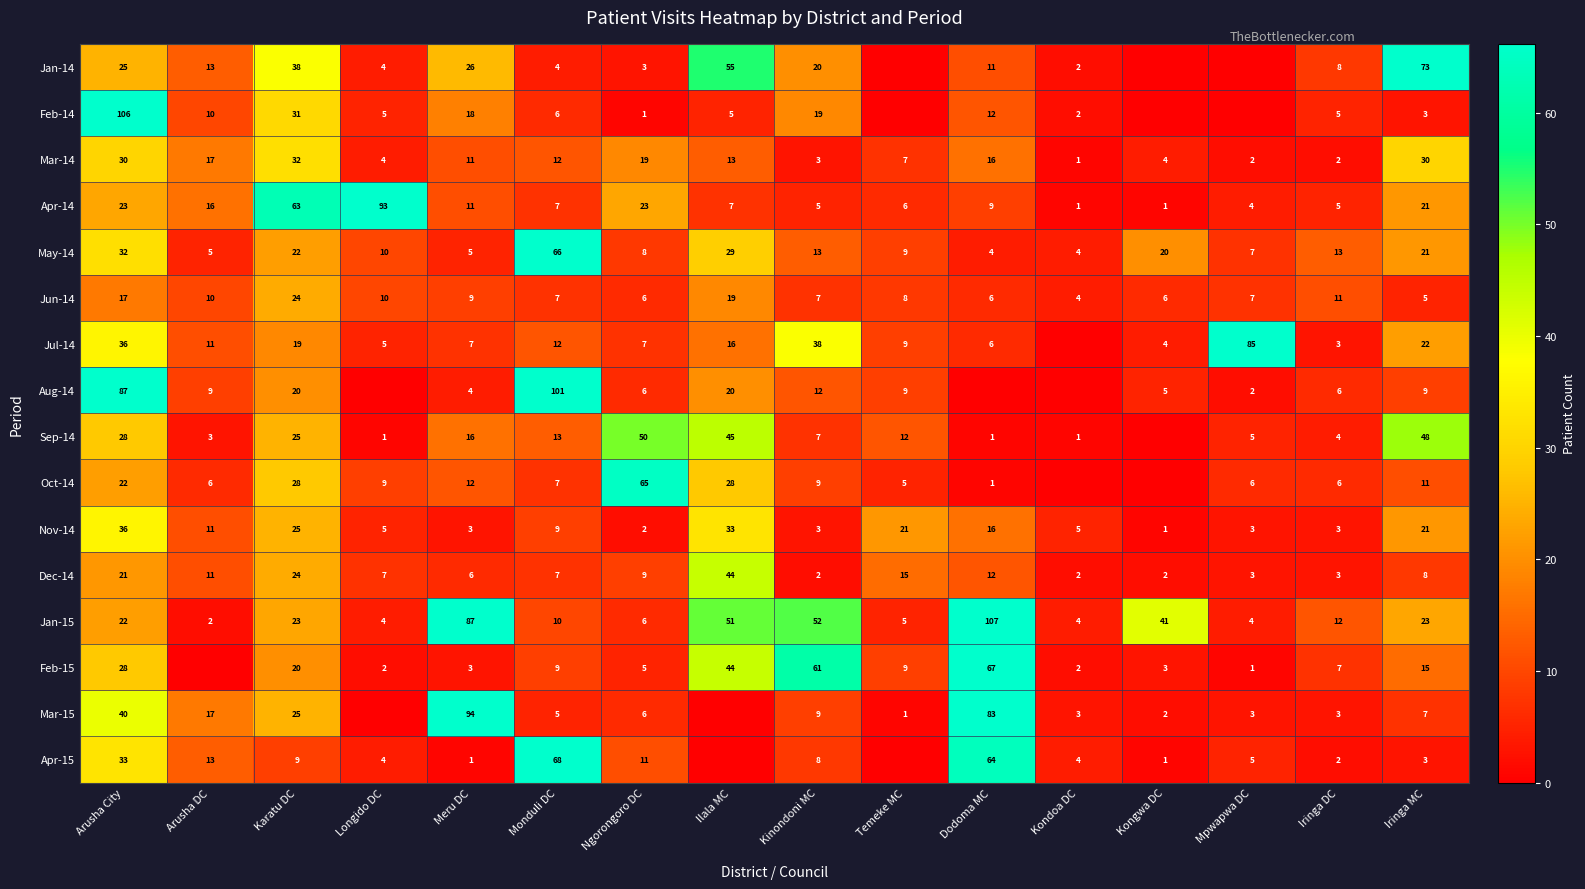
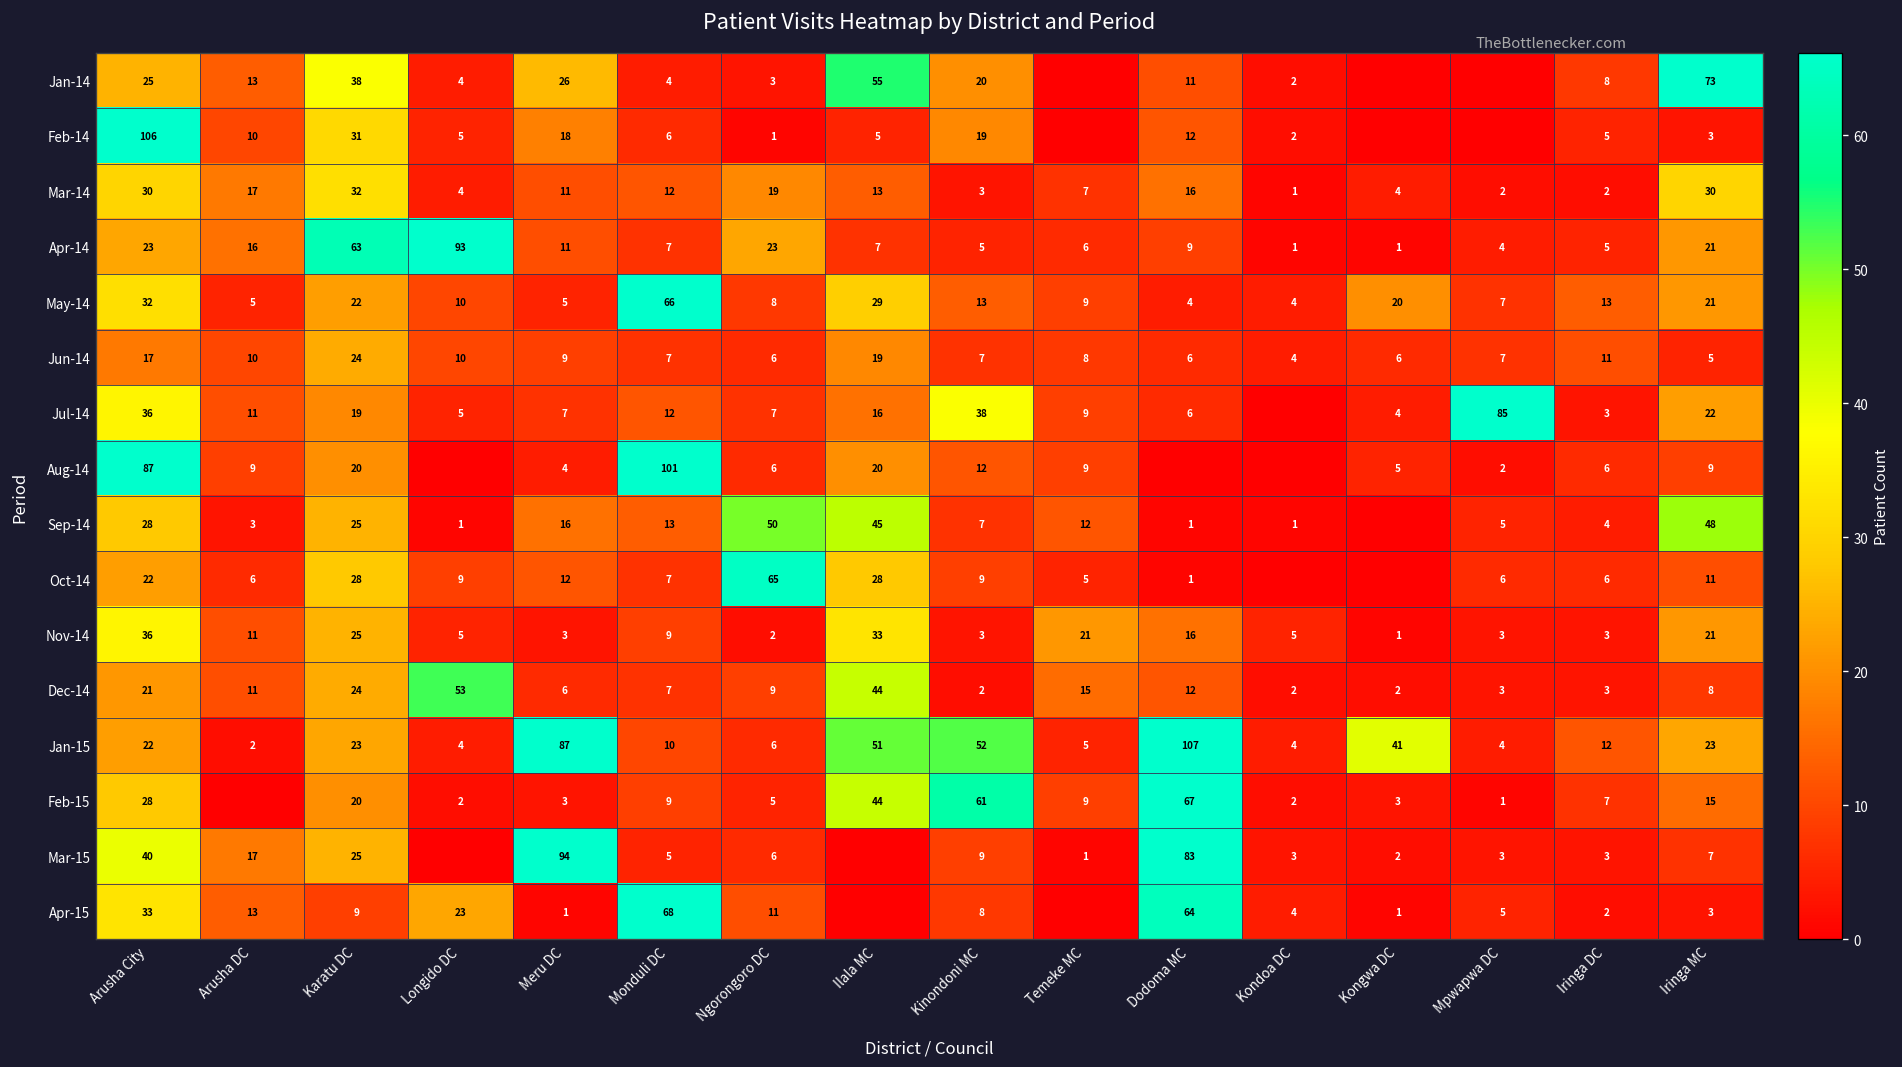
  {
    "Dec-14": {
      "Arusha City": 21,
      "Arusha DC": 11,
      "Karatu DC": 24,
-     "Longido DC": 7,
+     "Longido DC": 53,
      "Meru DC": 6,
      "Monduli DC": 7,
      "Ngorongoro DC": 9,
      "Ilala MC": 44,
      "Kinondoni MC": 2,
      "Temeke MC": 15,
      "Dodoma MC": 12,
      "Kondoa DC": 2,
      "Kongwa DC": 2,
      "Mpwapwa DC": 3,
      "Iringa DC": 3,
      "Iringa MC": 8
    },
    "Apr-15": {
      "Arusha City": 33,
      "Arusha DC": 13,
      "Karatu DC": 9,
-     "Longido DC": 4,
+     "Longido DC": 23,
      "Meru DC": 1,
      "Monduli DC": 68,
      "Ngorongoro DC": 11,
      "Kinondoni MC": 8,
      "Dodoma MC": 64,
      "Kondoa DC": 4,
      "Kongwa DC": 1,
      "Mpwapwa DC": 5,
      "Iringa DC": 2,
      "Iringa MC": 3
    }
  }
